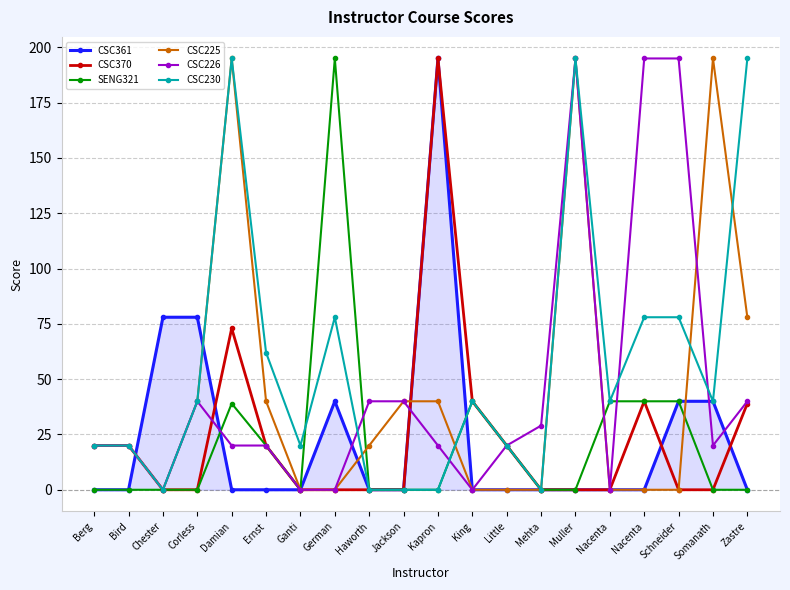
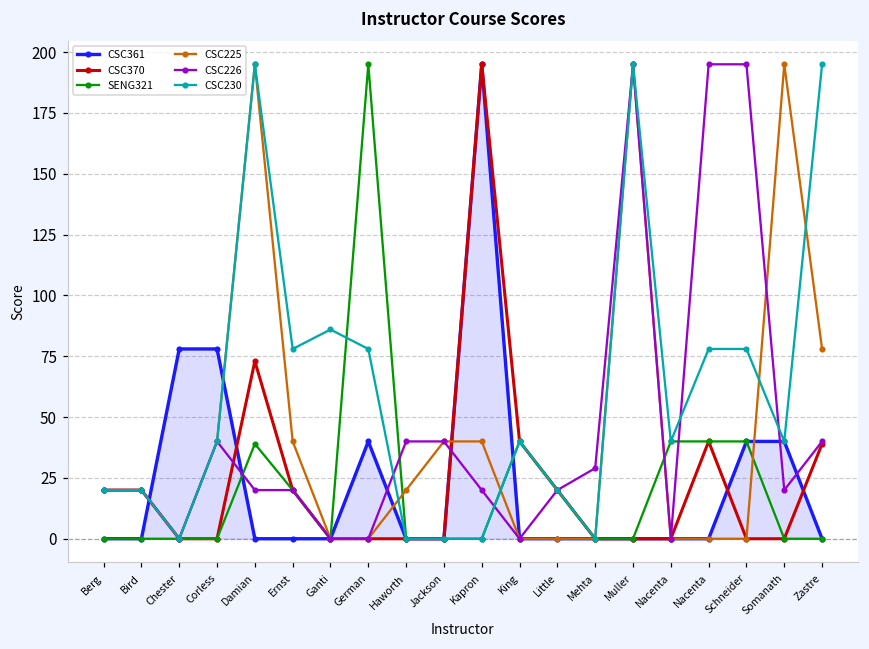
  {
    "CSC361": {
      "Chester": 78,
      "Corless": 78,
      "Damian": 0,
      "Ernst": 0,
      "German": 40
    },
    "CSC370": {
      "Damian": 73
    },
    "SENG321": {
      "Damian": 39,
      "German": 195
    },
    "CSC225": {
      "Ernst": 40,
      "Haworth": 20,
      "Kapron": 40,
      "Somanath": 195,
      "Zastre": 78
    },
    "CSC226": {
      "Damian": 20,
      "Haworth": 40,
      "Kapron": 20,
      "Mehta": 29,
      "Schneider": 195,
      "Somanath": 20
    },
    "CSC230": {
-     "Ernst": 62,
-     "Ganti": 20,
+     "Ernst": 78,
+     "Ganti": 86,
      "German": 78,
      "Schneider": 78,
      "Zastre": 195
    }
  }
